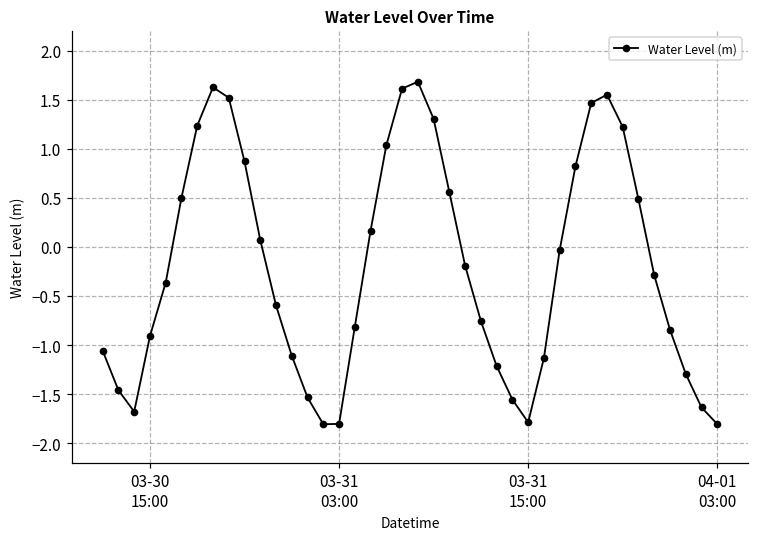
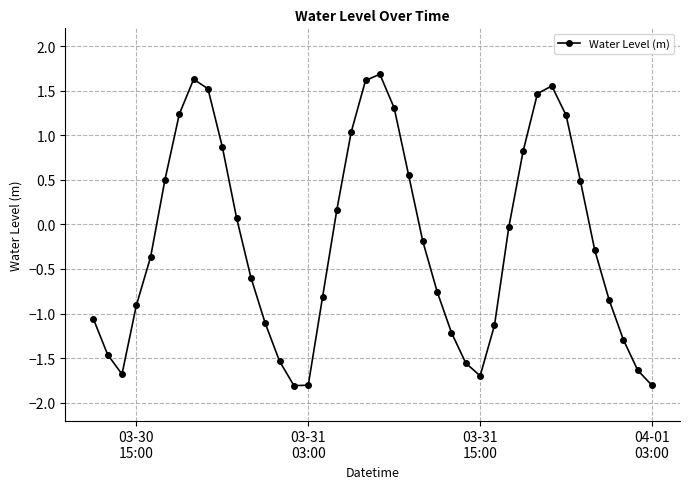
  {
    "03-30 15:00": -0.9,
    "03-31 03:00": -1.8,
-   "03-31 15:00": -1.8,
+   "03-31 15:00": -1.7,
    "04-01 03:00": -1.8
  }
